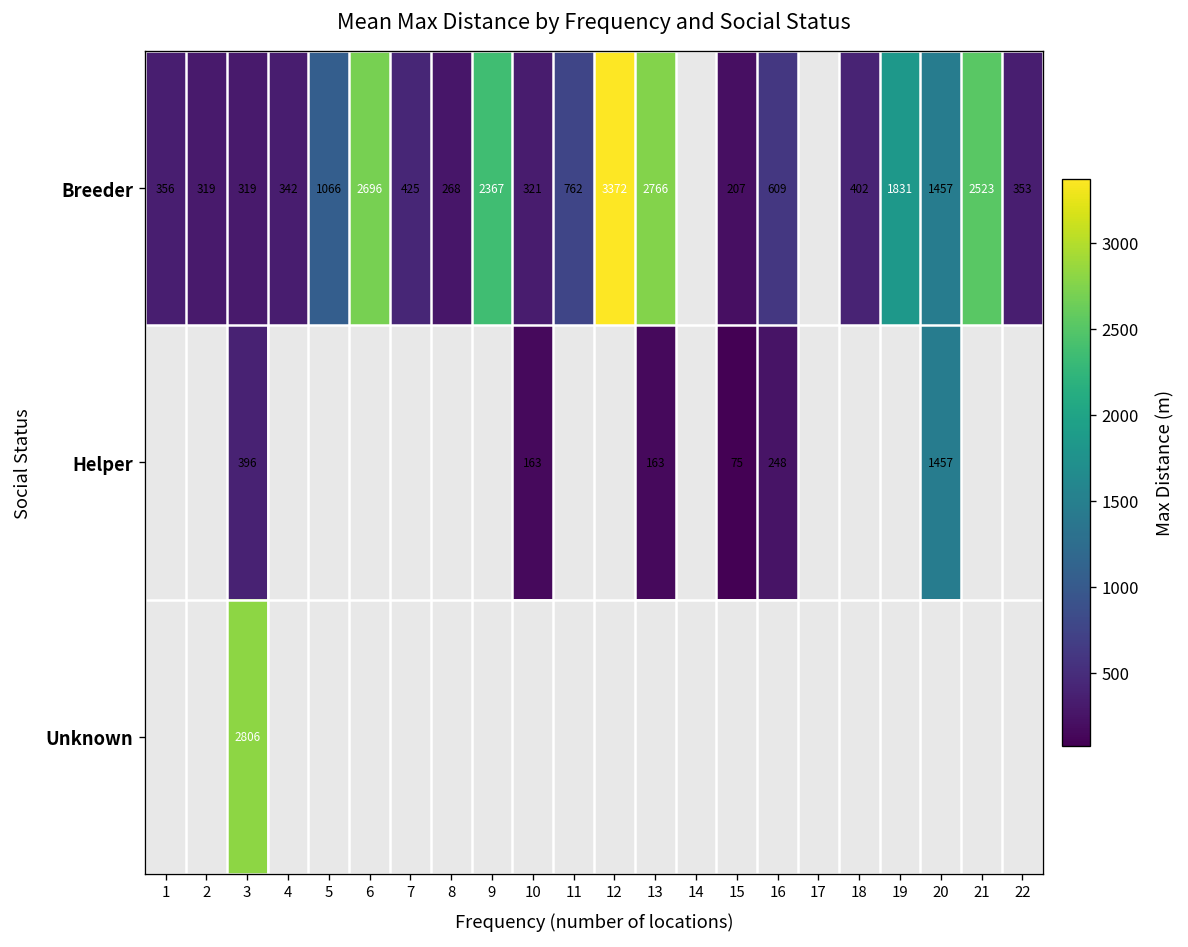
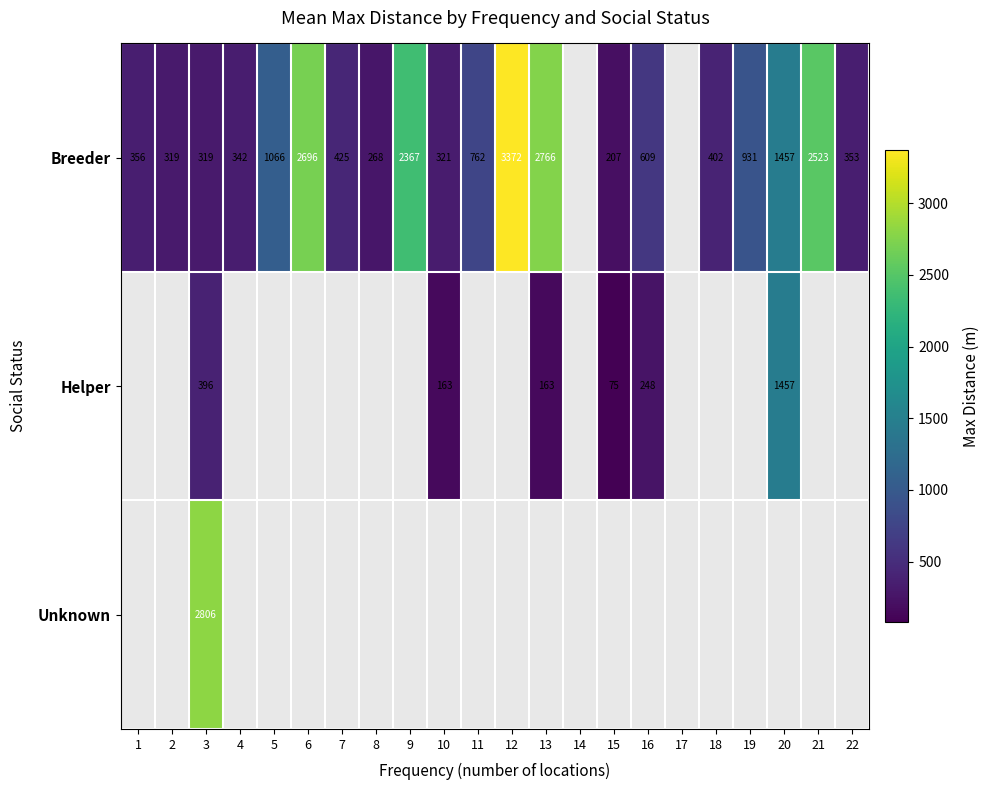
  {
    "Breeder": {
      "1": 356,
      "2": 319,
      "3": 319,
      "4": 342,
      "5": 1066,
      "6": 2696,
      "7": 425,
      "8": 268,
      "9": 2367,
      "10": 321,
      "11": 762,
      "12": 3372,
      "13": 2766,
      "15": 207,
      "16": 609,
      "18": 402,
-     "19": 1831,
+     "19": 931,
      "20": 1457,
      "21": 2523,
      "22": 353
    },
    "Helper": {
      "3": 396,
      "10": 163,
      "13": 163,
      "15": 75,
      "16": 248,
      "20": 1457
    },
    "Unknown": {
      "3": 2806
    }
  }
